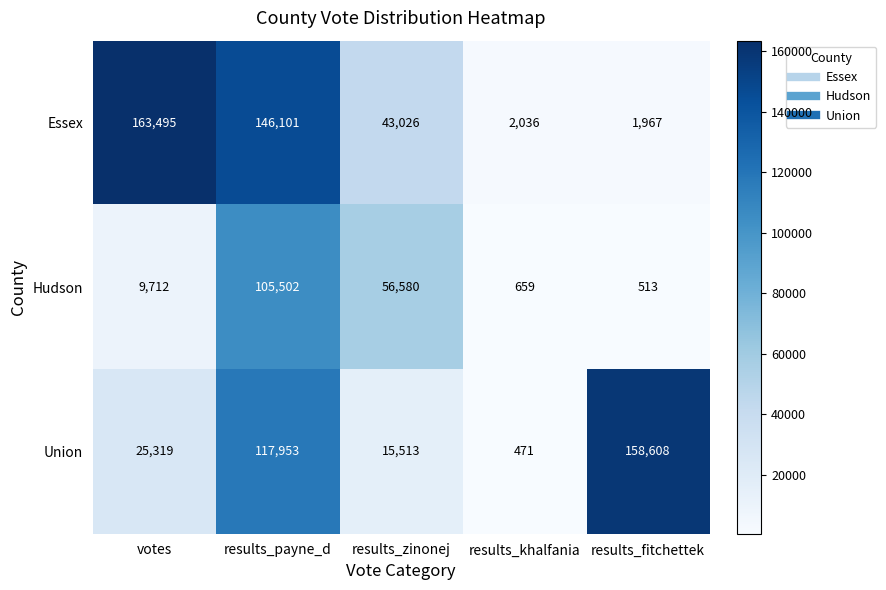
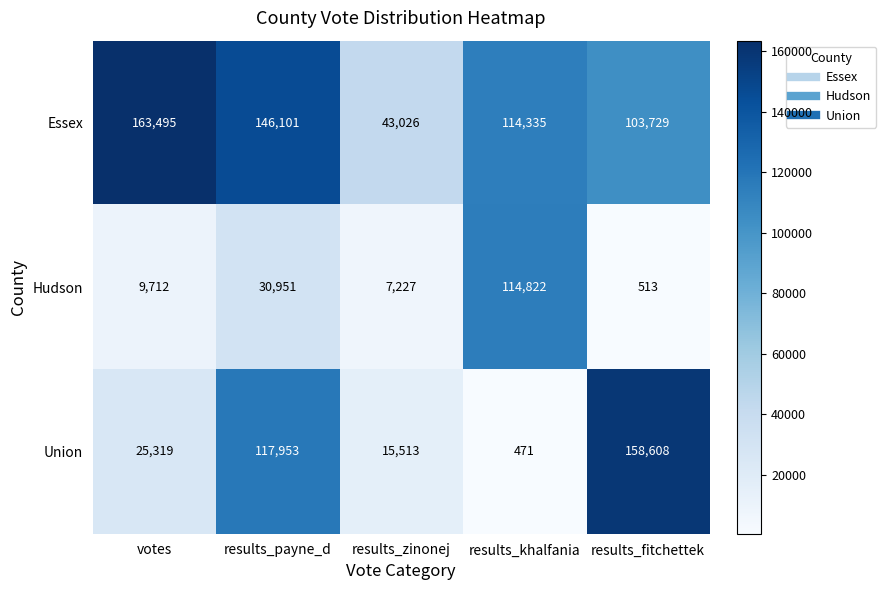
  {
    "Essex": {
      "votes": "163,495",
      "results_payne_d": "146,101",
      "results_zinonej": "43,026",
-     "results_khalfania": "2,036",
-     "results_fitchettek": "1,967"
+     "results_khalfania": "114,335",
+     "results_fitchettek": "103,729"
    },
    "Hudson": {
      "votes": "9,712",
-     "results_payne_d": "105,502",
-     "results_zinonej": "56,580",
-     "results_khalfania": "659",
+     "results_payne_d": "30,951",
+     "results_zinonej": "7,227",
+     "results_khalfania": "114,822",
      "results_fitchettek": "513"
    },
    "Union": {
      "votes": "25,319",
      "results_payne_d": "117,953",
      "results_zinonej": "15,513",
      "results_khalfania": "471",
      "results_fitchettek": "158,608"
    }
  }
